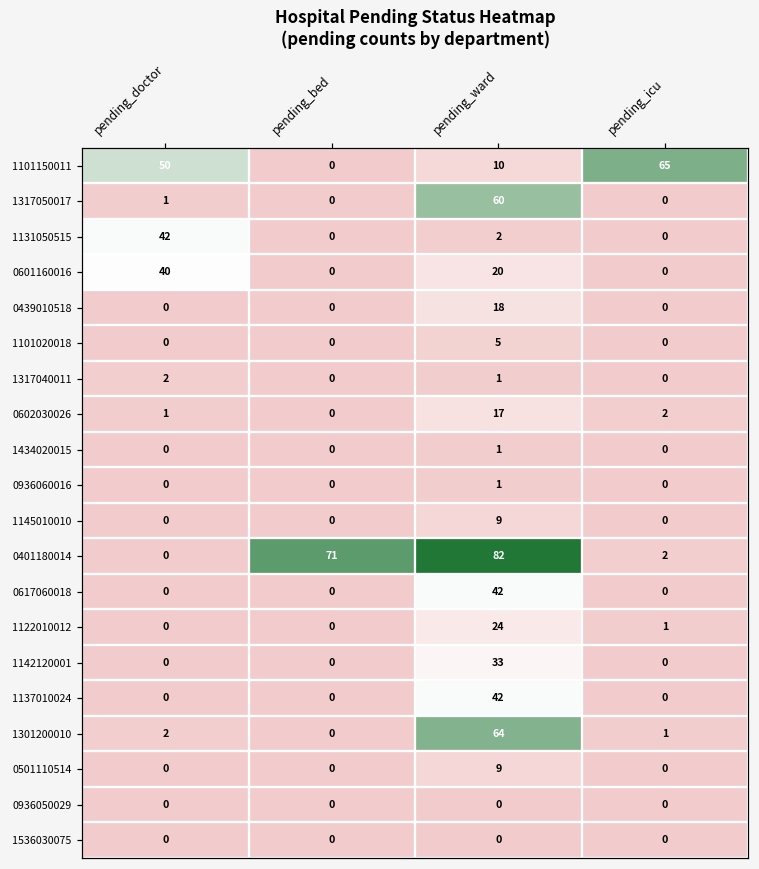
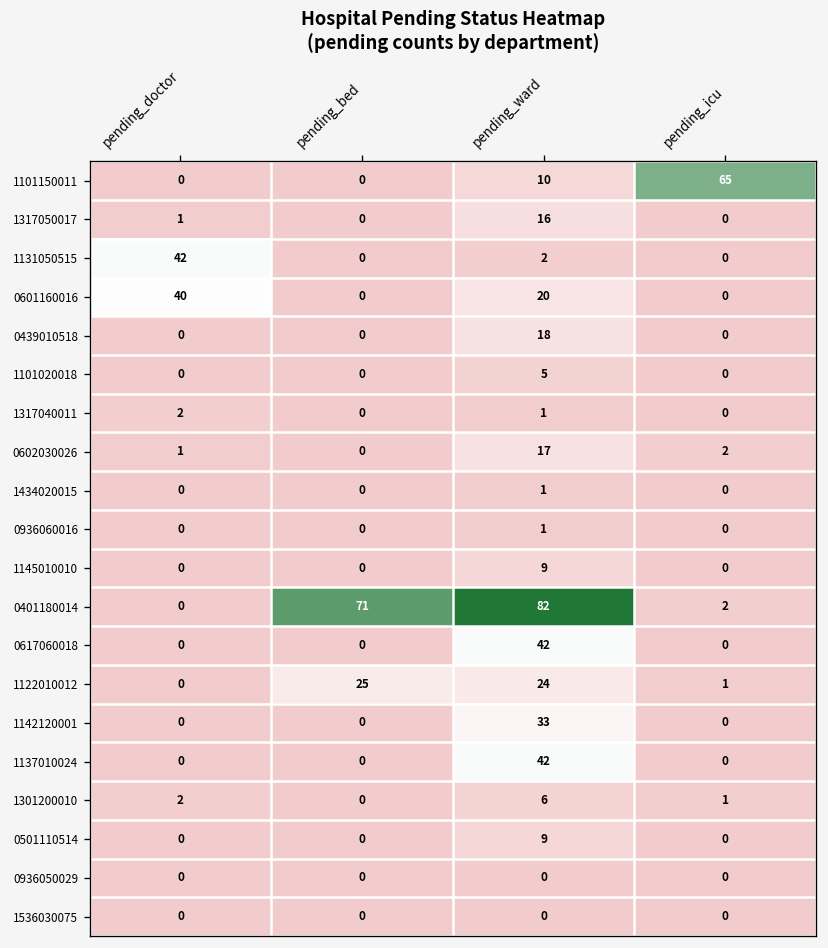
  {
    "1101150011": {
-     "pending_doctor": 50,
+     "pending_doctor": 0,
      "pending_bed": 0,
      "pending_ward": 10,
      "pending_icu": 65
    },
    "1317050017": {
      "pending_doctor": 1,
      "pending_bed": 0,
-     "pending_ward": 60,
+     "pending_ward": 16,
      "pending_icu": 0
    },
    "1131050515": {
      "pending_doctor": 42,
      "pending_bed": 0,
      "pending_ward": 2,
      "pending_icu": 0
    },
    "0601160016": {
      "pending_doctor": 40,
      "pending_bed": 0,
      "pending_ward": 20,
      "pending_icu": 0
    },
    "0439010518": {
      "pending_doctor": 0,
      "pending_bed": 0,
      "pending_ward": 18,
      "pending_icu": 0
    },
    "1101020018": {
      "pending_doctor": 0,
      "pending_bed": 0,
      "pending_ward": 5,
      "pending_icu": 0
    },
    "1317040011": {
      "pending_doctor": 2,
      "pending_bed": 0,
      "pending_ward": 1,
      "pending_icu": 0
    },
    "0602030026": {
      "pending_doctor": 1,
      "pending_bed": 0,
      "pending_ward": 17,
      "pending_icu": 2
    },
    "1434020015": {
      "pending_doctor": 0,
      "pending_bed": 0,
      "pending_ward": 1,
      "pending_icu": 0
    },
    "0936060016": {
      "pending_doctor": 0,
      "pending_bed": 0,
      "pending_ward": 1,
      "pending_icu": 0
    },
    "1145010010": {
      "pending_doctor": 0,
      "pending_bed": 0,
      "pending_ward": 9,
      "pending_icu": 0
    },
    "0401180014": {
      "pending_doctor": 0,
      "pending_bed": 71,
      "pending_ward": 82,
      "pending_icu": 2
    },
    "0617060018": {
      "pending_doctor": 0,
      "pending_bed": 0,
      "pending_ward": 42,
      "pending_icu": 0
    },
    "1122010012": {
      "pending_doctor": 0,
-     "pending_bed": 0,
+     "pending_bed": 25,
      "pending_ward": 24,
      "pending_icu": 1
    },
    "1142120001": {
      "pending_doctor": 0,
      "pending_bed": 0,
      "pending_ward": 33,
      "pending_icu": 0
    },
    "1137010024": {
      "pending_doctor": 0,
      "pending_bed": 0,
      "pending_ward": 42,
      "pending_icu": 0
    },
    "1301200010": {
      "pending_doctor": 2,
      "pending_bed": 0,
-     "pending_ward": 64,
+     "pending_ward": 6,
      "pending_icu": 1
    },
    "0501110514": {
      "pending_doctor": 0,
      "pending_bed": 0,
      "pending_ward": 9,
      "pending_icu": 0
    },
    "0936050029": {
      "pending_doctor": 0,
      "pending_bed": 0,
      "pending_ward": 0,
      "pending_icu": 0
    },
    "1536030075": {
      "pending_doctor": 0,
      "pending_bed": 0,
      "pending_ward": 0,
      "pending_icu": 0
    }
  }
